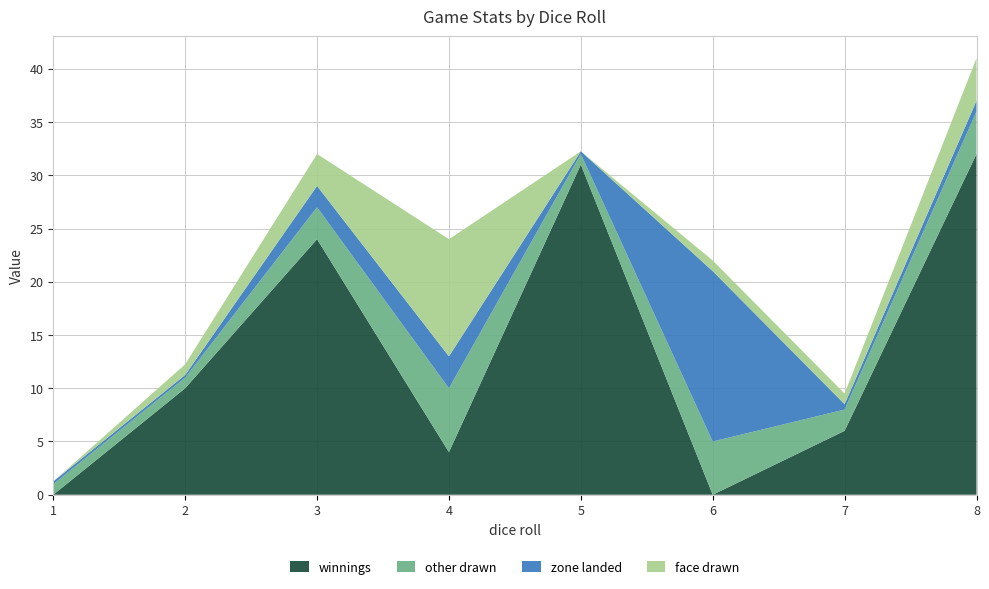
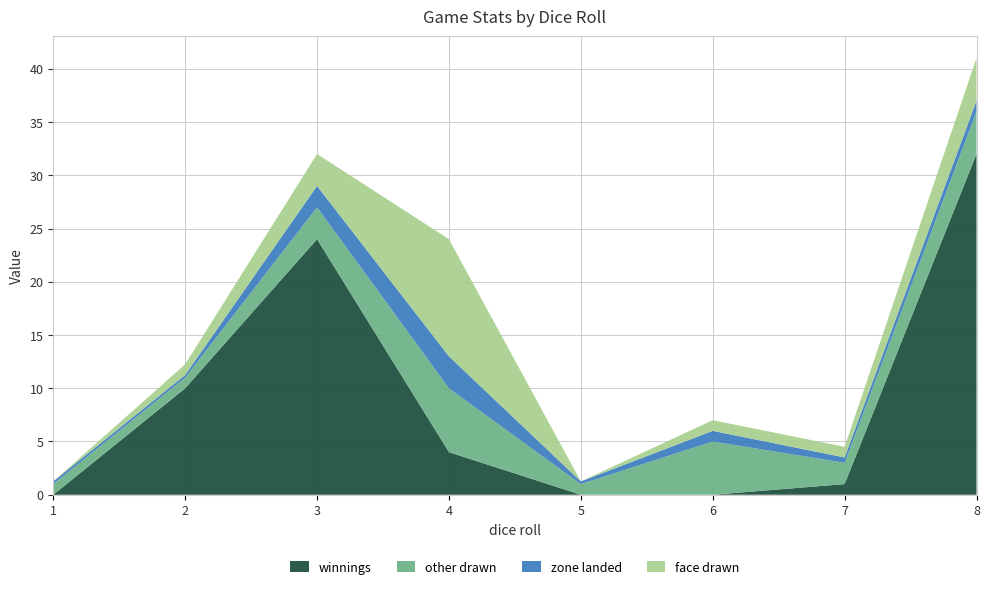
  {
    "winnings": {
      "1": 0,
      "2": 10,
      "3": 24,
      "4": 4,
-     "5": 31,
+     "5": 0,
      "6": 0,
-     "7": 6,
+     "7": 1,
      "8": 32
    },
    "other drawn": {
      "1": 1,
      "2": 1,
      "3": 3,
      "4": 6,
      "5": 1,
      "6": 5,
      "7": 2,
      "8": 4
    },
    "zone landed": {
      "2": 0.3,
      "3": 2,
      "4": 3,
-     "6": 16,
+     "6": 1,
      "7": 0.5,
      "8": 1
    },
    "face drawn": {
      "2": 1,
      "3": 3,
      "4": 11,
      "6": 1,
      "7": 1,
      "8": 4
    }
  }
